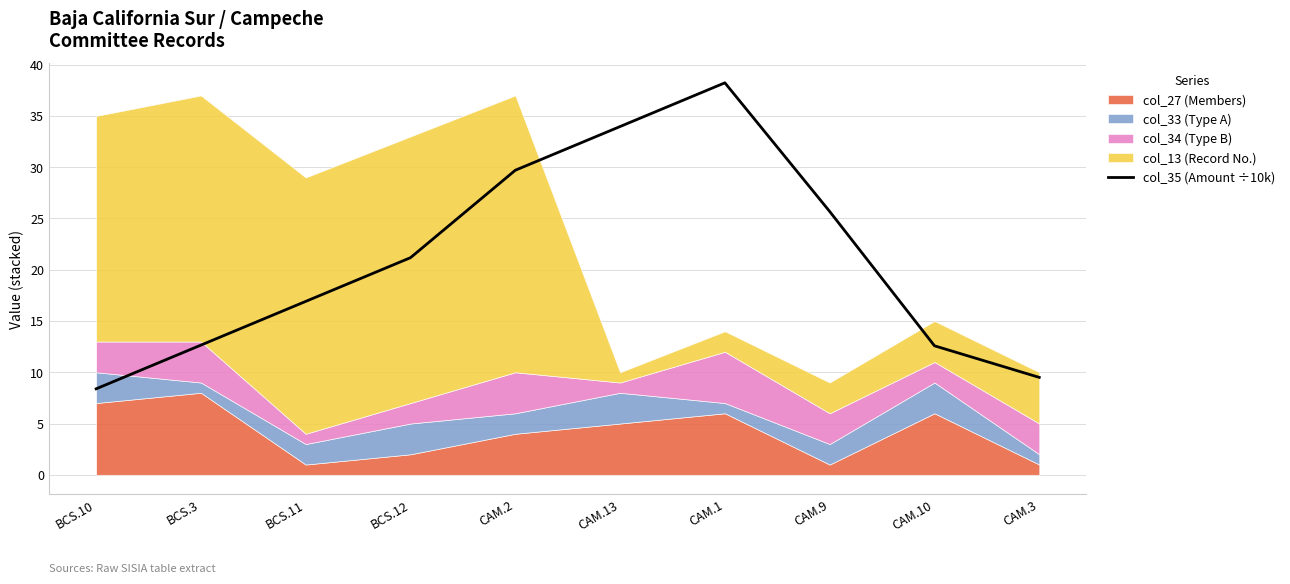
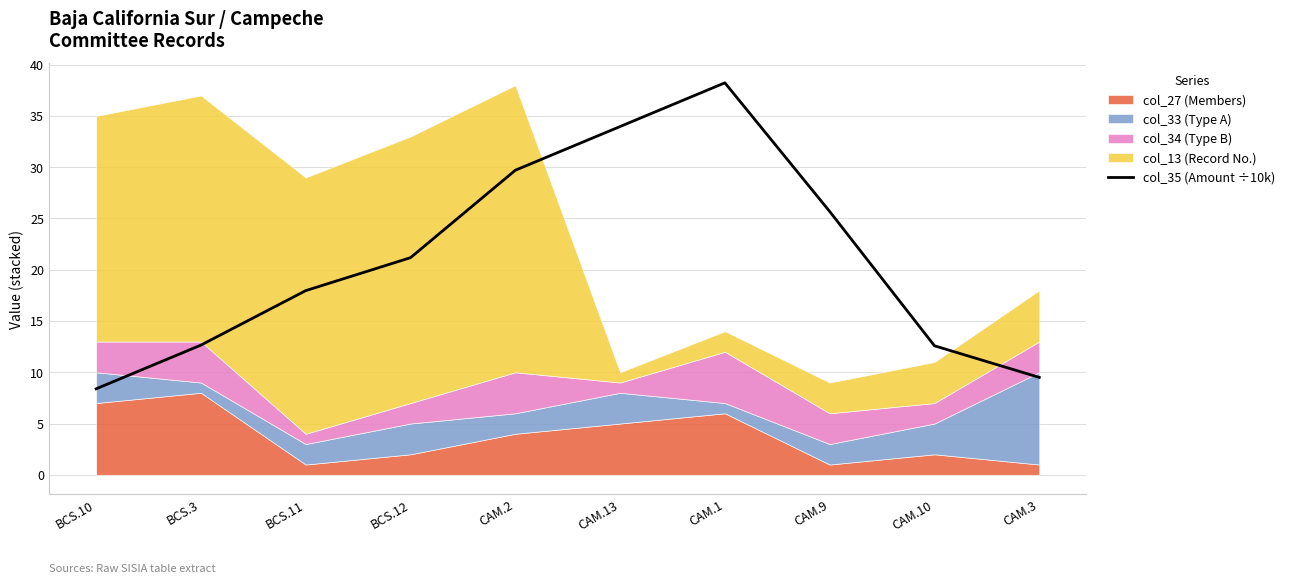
  {
    "col_35 (Amount ÷10k)": {
      "BCS.10": 8.4,
      "BCS.3": 12.6,
-     "BCS.11": 16.9,
+     "BCS.11": 18.0,
      "BCS.12": 21.2,
      "CAM.2": 29.7,
      "CAM.13": 34.0,
      "CAM.1": 38.2,
      "CAM.9": 25.7,
      "CAM.10": 12.6,
      "CAM.3": 9.5
    },
    "col_27 (Members)": {
      "BCS.10": 7,
      "BCS.3": 8,
      "BCS.11": 1,
      "BCS.12": 2,
      "CAM.2": 4,
      "CAM.13": 5,
      "CAM.1": 6,
      "CAM.9": 1,
-     "CAM.10": 6,
+     "CAM.10": 2,
      "CAM.3": 1
    },
    "col_33 (Type A)": {
      "BCS.10": 3,
      "BCS.3": 1,
      "BCS.11": 2,
      "BCS.12": 3,
      "CAM.2": 2,
      "CAM.13": 3,
      "CAM.1": 1,
      "CAM.9": 2,
      "CAM.10": 3,
-     "CAM.3": 1
+     "CAM.3": 9
    },
    "col_34 (Type B)": {
      "BCS.10": 3.0,
      "BCS.3": 4.0,
      "BCS.11": 1.0,
      "BCS.12": 2.0,
      "CAM.2": 4.0,
      "CAM.13": 1.0,
      "CAM.1": 5.0,
      "CAM.9": 3.0,
      "CAM.10": 2.0,
      "CAM.3": 3.0
    },
    "col_13 (Record No.)": {
      "BCS.10": 22,
      "BCS.3": 24,
      "BCS.11": 25,
      "BCS.12": 26,
-     "CAM.2": 27,
+     "CAM.2": 28,
      "CAM.13": 1,
      "CAM.1": 2,
      "CAM.9": 3,
      "CAM.10": 4,
      "CAM.3": 5
    }
  }
